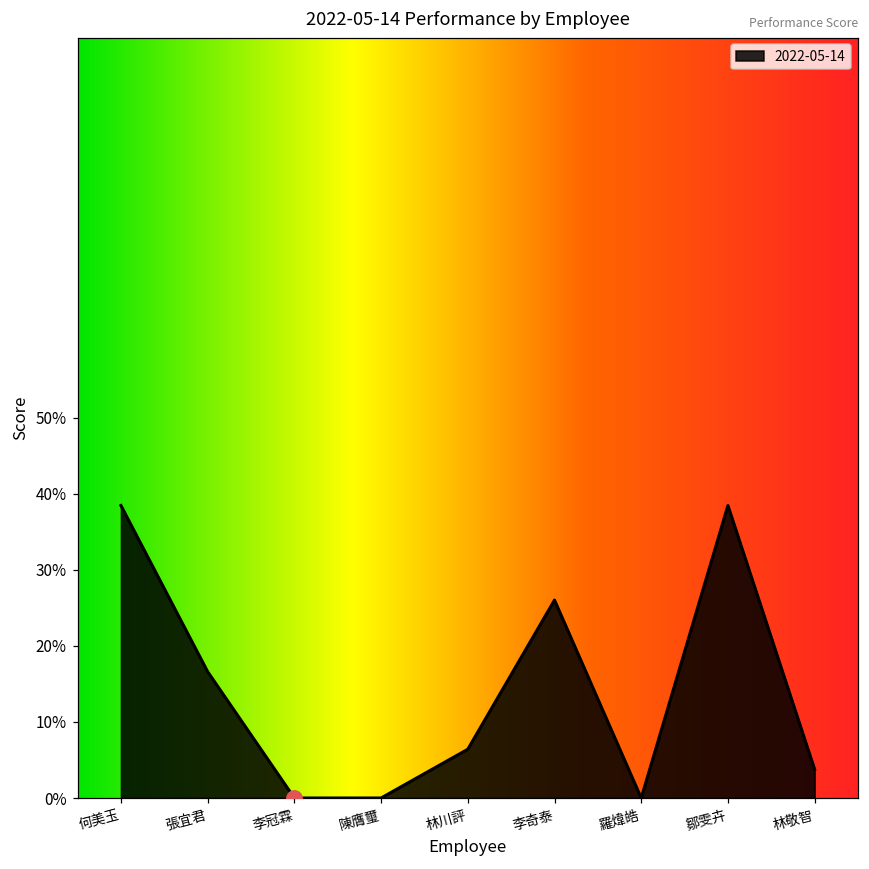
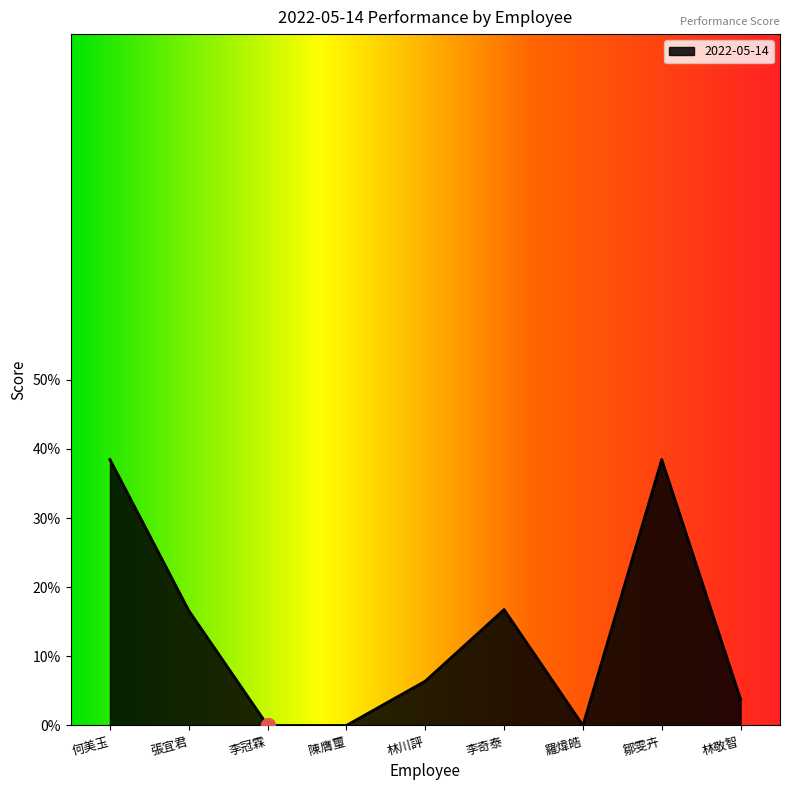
  {
    "2022-05-14": {
      "何美玉": "38%",
      "張宜君": "17%",
      "陳膺璽": "0%",
      "林川評": "6%",
-     "李奇泰": "26%",
+     "李奇泰": "17%",
      "羅煒皓": "0%",
      "鄒雯卉": "38%",
      "林敬智": "4%"
    }
  }
